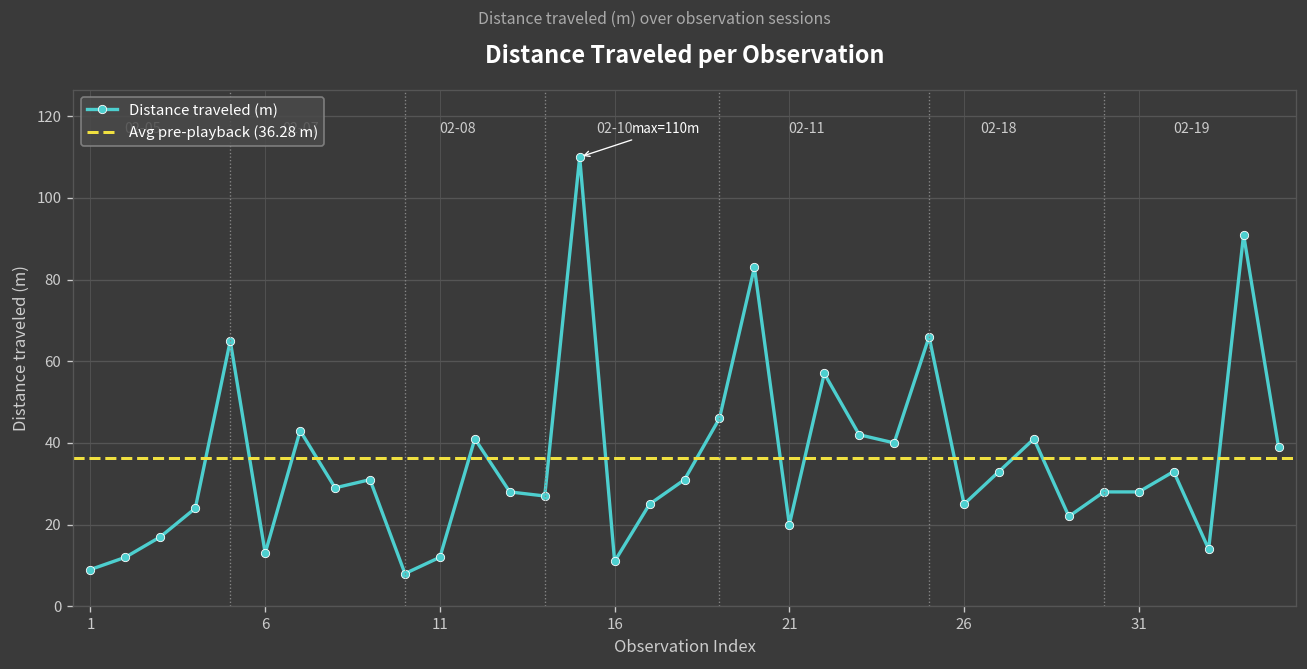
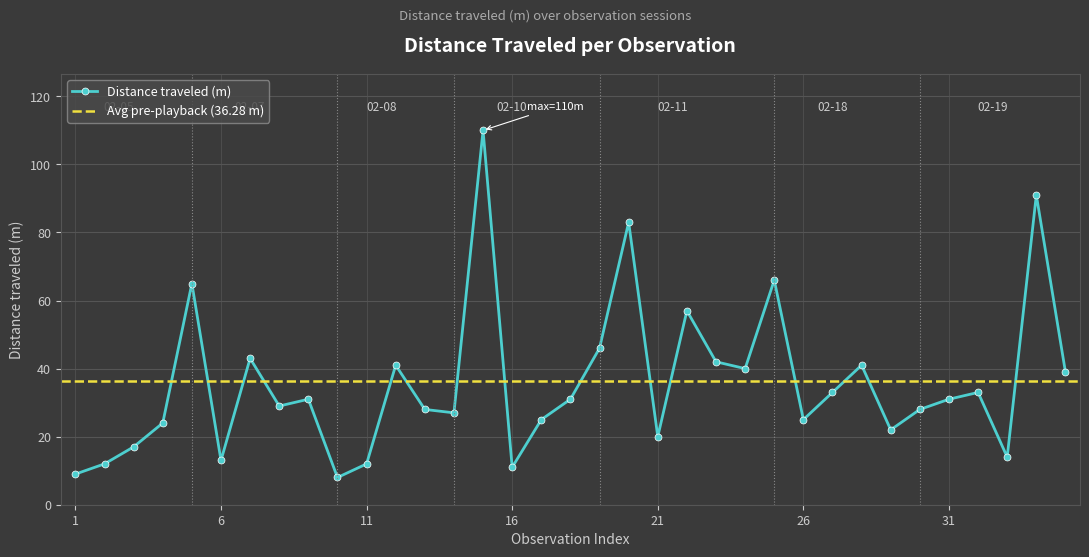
  {
    "1": 9,
    "6": 13,
    "11": 12,
    "16": 11,
    "21": 20,
    "26": 25,
-   "31": 28
+   "31": 31
  }
